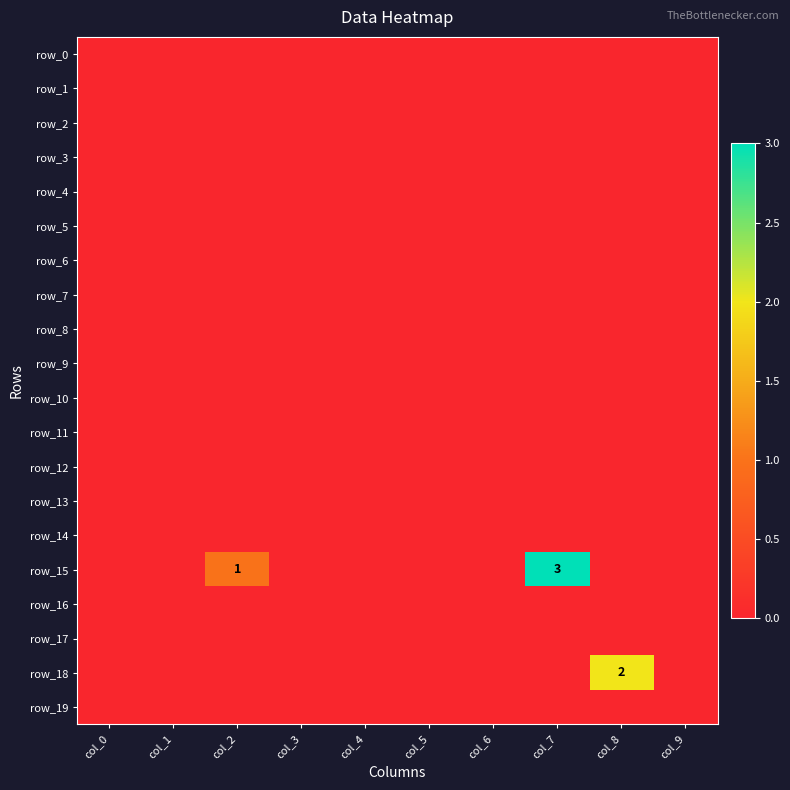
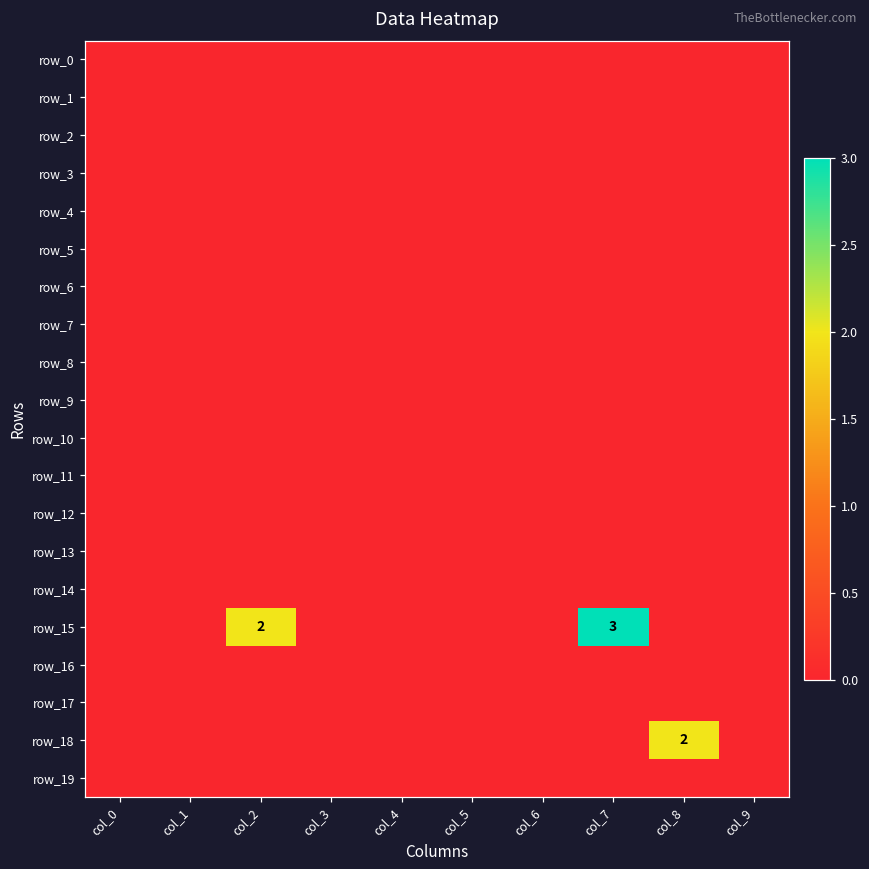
  {
    "row_15": {
-     "col_2": 1,
+     "col_2": 2,
      "col_7": 3
    },
    "row_18": {
      "col_8": 2
    }
  }
